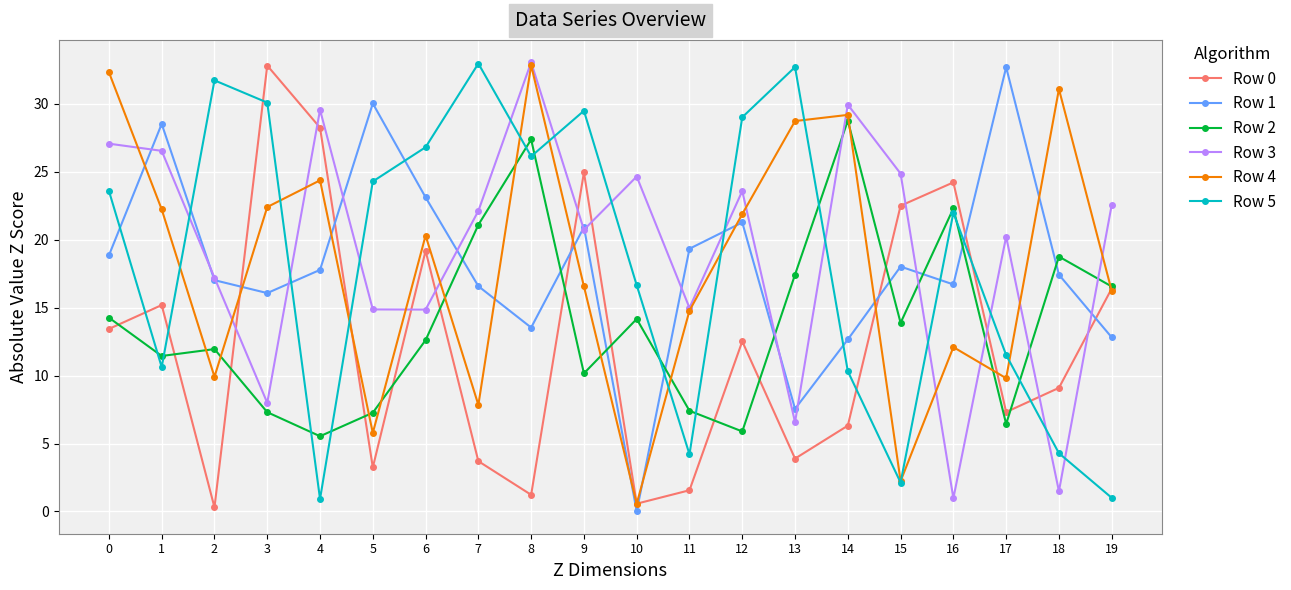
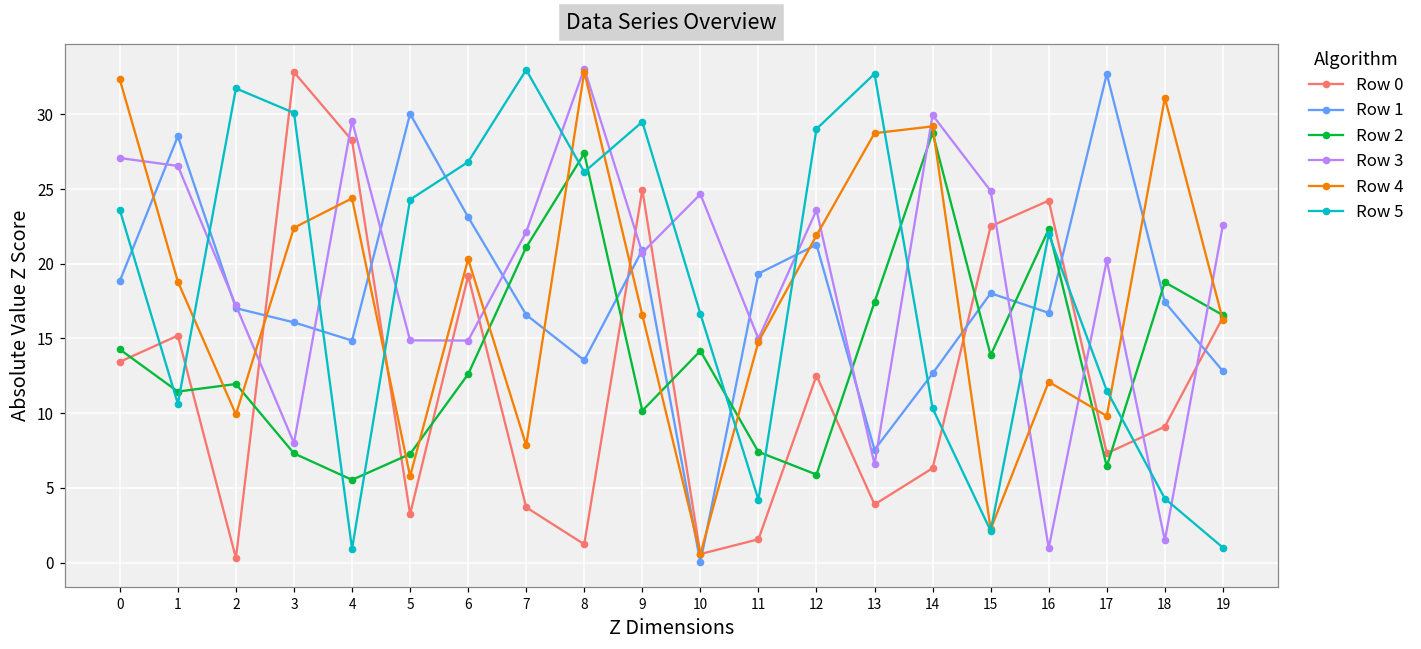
  {
    "Row 0": {
      "0": 13.4,
      "1": 15.2,
      "2": 0.3,
      "3": 32.8,
      "4": 28.2,
      "5": 3.2,
      "6": 19.2,
      "7": 3.7,
      "8": 1.2,
      "9": 25.0,
      "11": 1.6,
      "12": 12.5,
      "13": 3.9,
      "14": 6.3,
      "15": 22.5,
      "16": 24.2,
      "17": 7.3,
      "18": 9.1
    },
    "Row 1": {
      "0": 18.8,
      "1": 28.5,
      "3": 16.1,
-     "4": 17.8,
+     "4": 14.9,
      "5": 30.0,
      "6": 23.1,
      "7": 16.6,
      "8": 13.5,
      "10": 0.0,
      "11": 19.3,
      "12": 21.3,
      "13": 7.6,
      "14": 12.7,
      "15": 18.0,
      "16": 16.7,
      "17": 32.7,
      "18": 17.4,
      "19": 12.8
    },
    "Row 2": {
      "0": 14.3,
      "1": 11.4,
      "2": 12.0,
      "3": 7.3,
      "4": 5.5,
      "5": 7.3,
      "6": 12.6,
      "7": 21.1,
      "8": 27.4,
      "9": 10.2,
      "10": 14.2,
      "11": 7.4,
      "12": 5.9,
      "13": 17.4,
      "14": 28.8,
      "15": 13.9,
      "16": 22.3,
      "17": 6.4,
      "18": 18.8
    },
    "Row 3": {
      "0": 27.1,
      "1": 26.5,
      "3": 8.0,
      "4": 29.6,
      "5": 14.9,
      "6": 14.9,
      "7": 22.1,
      "8": 33.1,
      "10": 24.7,
      "11": 15.0,
      "12": 23.6,
      "13": 6.6,
      "14": 29.9,
      "15": 24.9,
      "16": 1.0,
      "17": 20.2,
      "18": 1.5,
      "19": 22.6
    },
    "Row 4": {
      "0": 32.3,
-     "1": 22.2,
+     "1": 18.8,
      "2": 9.9,
      "3": 22.4,
      "4": 24.4,
      "5": 5.8,
      "6": 20.3,
      "7": 7.8,
      "8": 32.8,
      "9": 16.6,
      "11": 14.8,
      "12": 21.9,
      "13": 28.7,
      "14": 29.2,
      "16": 12.1,
      "17": 9.8,
      "18": 31.1
    },
    "Row 5": {
      "0": 23.6,
      "1": 10.6,
      "2": 31.7,
      "3": 30.1,
      "4": 0.9,
      "5": 24.3,
      "6": 26.8,
      "7": 33.0,
      "8": 26.1,
      "9": 29.5,
      "10": 16.7,
      "11": 4.2,
      "12": 29.0,
      "13": 32.7,
      "14": 10.3,
      "16": 22.0,
      "17": 11.5,
      "18": 4.3,
      "19": 1.0
    }
  }
